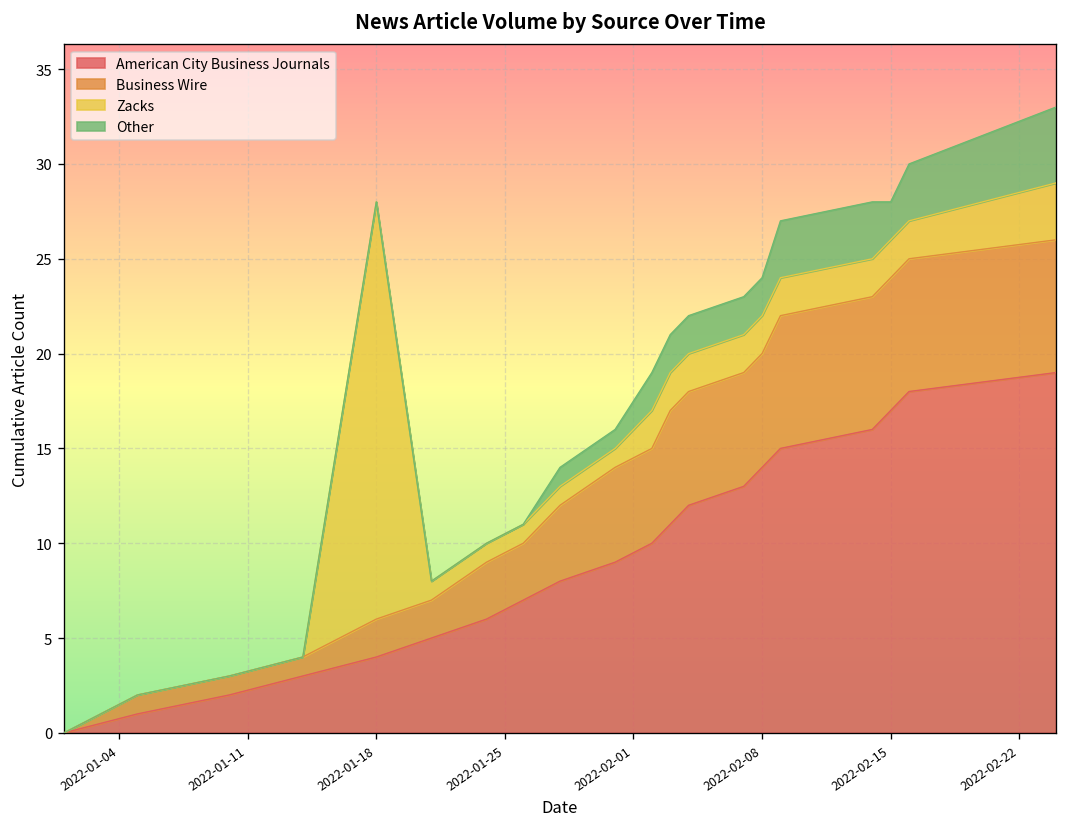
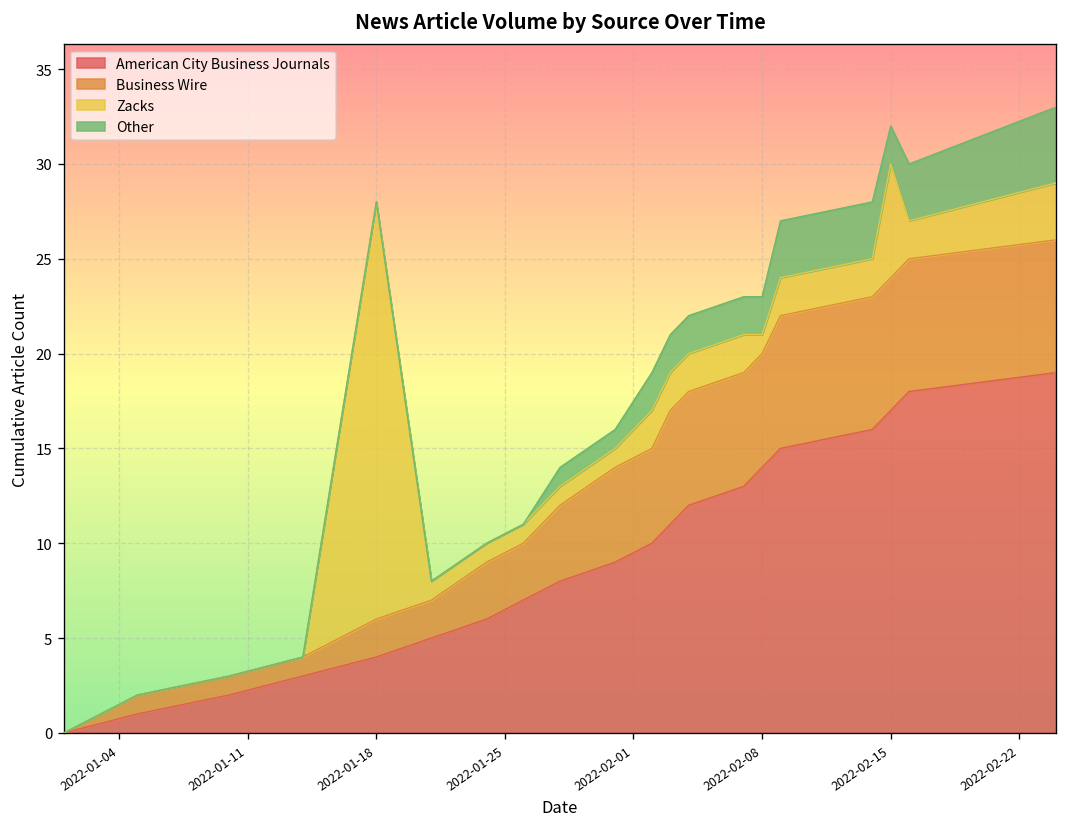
  {
    "Zacks": {
-     "2022-02-08": 2,
-     "2022-02-15": 2
+     "2022-02-08": 1,
+     "2022-02-15": 6
    },
    "Other": {
      "2022-02-08": 2,
      "2022-02-15": 2
    }
  }
